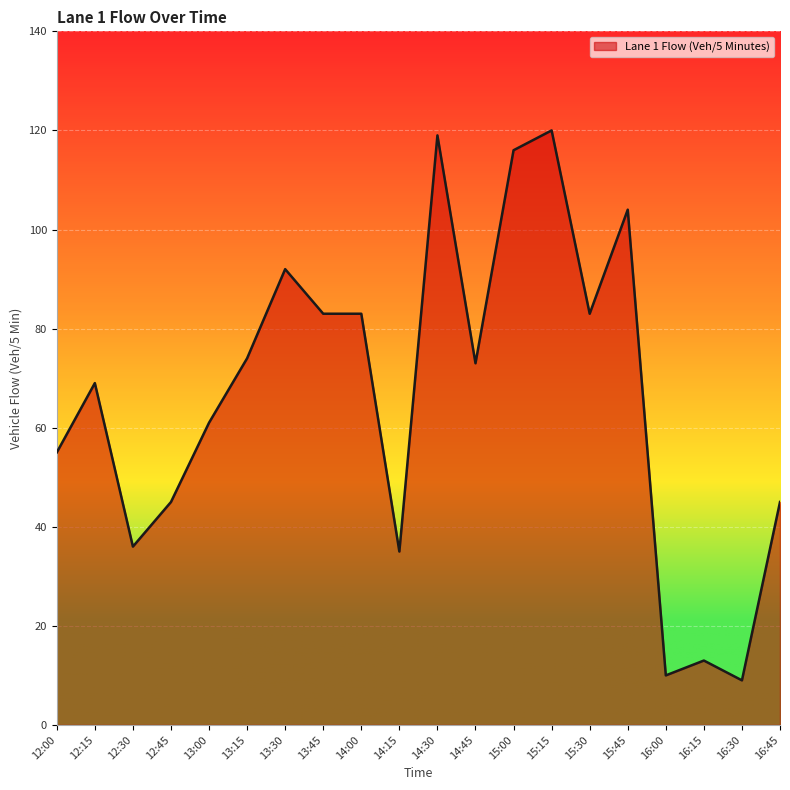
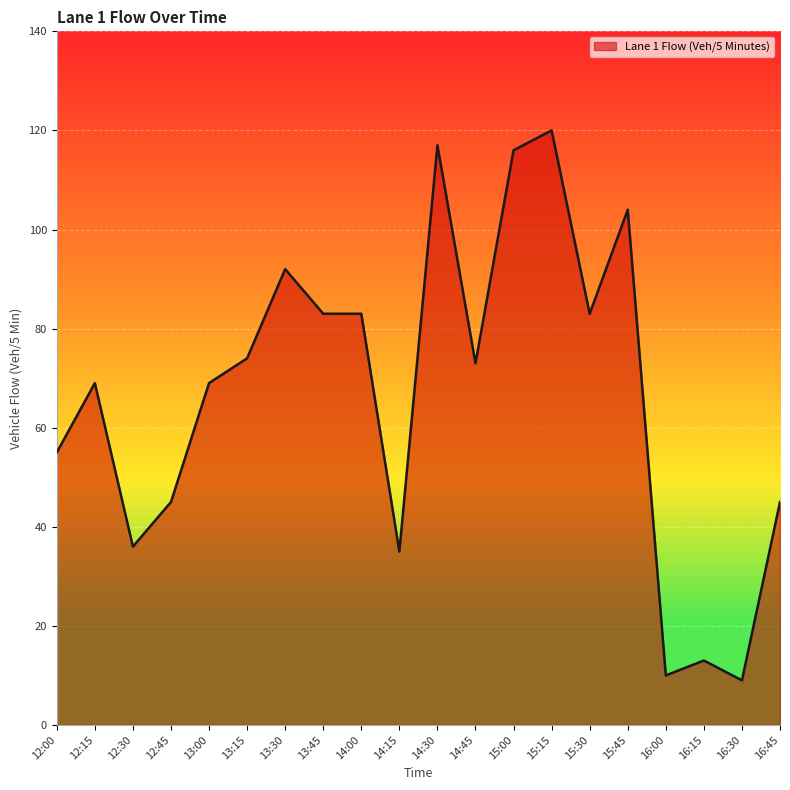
  {
    "12:00": 55,
    "12:15": 69,
    "12:30": 36,
    "12:45": 45,
-   "13:00": 61,
+   "13:00": 69,
    "13:15": 74,
    "13:30": 92,
    "13:45": 83,
    "14:00": 83,
    "14:15": 35,
-   "14:30": 119,
+   "14:30": 117,
    "14:45": 73,
    "15:00": 116,
    "15:15": 120,
    "15:30": 83,
    "15:45": 104,
    "16:00": 10,
    "16:15": 13,
    "16:30": 9,
    "16:45": 45
  }
